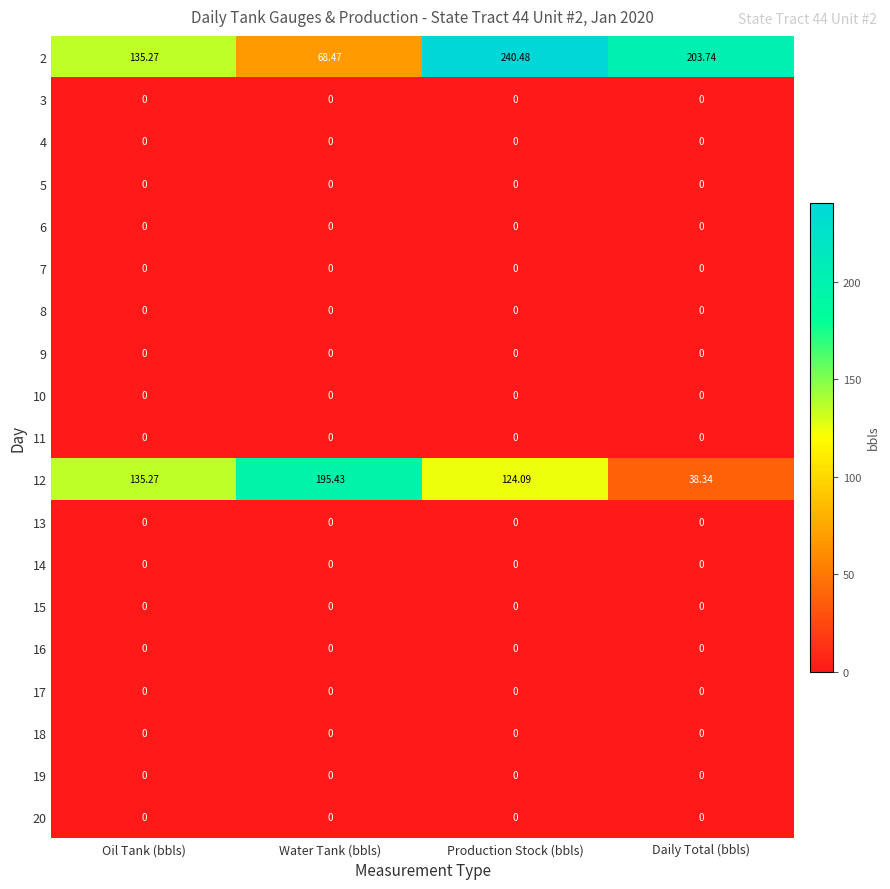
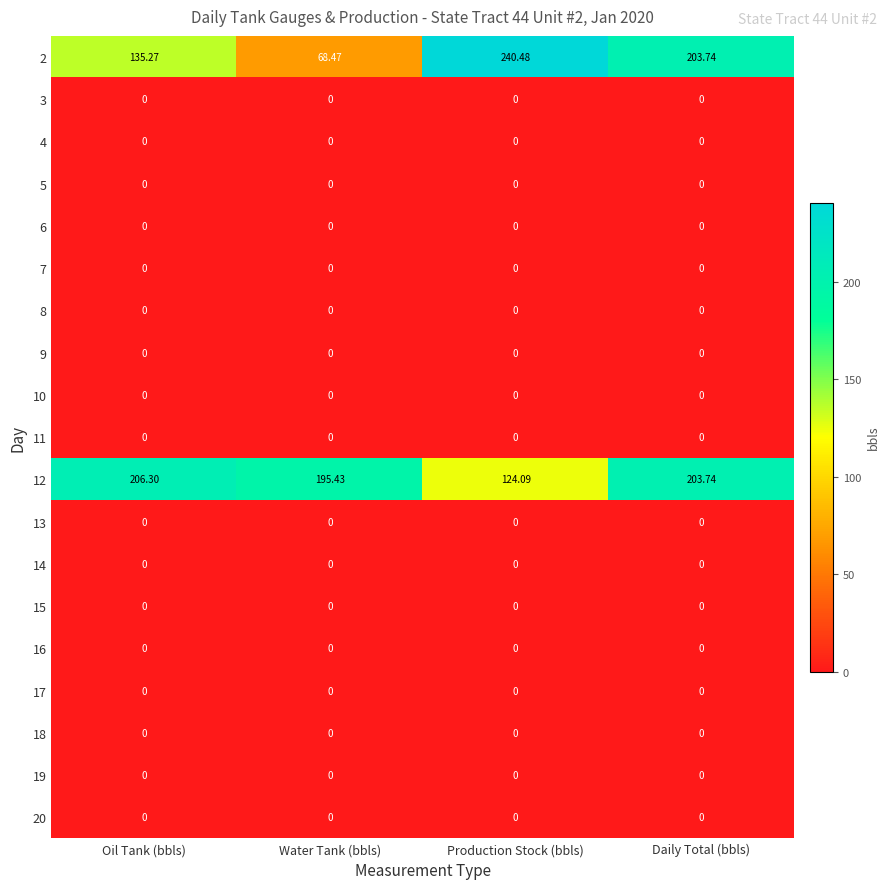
  {
    "2": {
      "Oil Tank (bbls)": 135.27,
      "Water Tank (bbls)": 68.47,
      "Production Stock (bbls)": 240.48,
      "Daily Total (bbls)": 203.74
    },
    "3": {
      "Oil Tank (bbls)": 0,
      "Water Tank (bbls)": 0,
      "Production Stock (bbls)": 0,
      "Daily Total (bbls)": 0
    },
    "4": {
      "Oil Tank (bbls)": 0,
      "Water Tank (bbls)": 0,
      "Production Stock (bbls)": 0,
      "Daily Total (bbls)": 0
    },
    "5": {
      "Oil Tank (bbls)": 0,
      "Water Tank (bbls)": 0,
      "Production Stock (bbls)": 0,
      "Daily Total (bbls)": 0
    },
    "6": {
      "Oil Tank (bbls)": 0,
      "Water Tank (bbls)": 0,
      "Production Stock (bbls)": 0,
      "Daily Total (bbls)": 0
    },
    "7": {
      "Oil Tank (bbls)": 0,
      "Water Tank (bbls)": 0,
      "Production Stock (bbls)": 0,
      "Daily Total (bbls)": 0
    },
    "8": {
      "Oil Tank (bbls)": 0,
      "Water Tank (bbls)": 0,
      "Production Stock (bbls)": 0,
      "Daily Total (bbls)": 0
    },
    "9": {
      "Oil Tank (bbls)": 0,
      "Water Tank (bbls)": 0,
      "Production Stock (bbls)": 0,
      "Daily Total (bbls)": 0
    },
    "10": {
      "Oil Tank (bbls)": 0,
      "Water Tank (bbls)": 0,
      "Production Stock (bbls)": 0,
      "Daily Total (bbls)": 0
    },
    "11": {
      "Oil Tank (bbls)": 0,
      "Water Tank (bbls)": 0,
      "Production Stock (bbls)": 0,
      "Daily Total (bbls)": 0
    },
    "12": {
-     "Oil Tank (bbls)": 135.27,
+     "Oil Tank (bbls)": 206.30,
      "Water Tank (bbls)": 195.43,
      "Production Stock (bbls)": 124.09,
-     "Daily Total (bbls)": 38.34
+     "Daily Total (bbls)": 203.74
    },
    "13": {
      "Oil Tank (bbls)": 0,
      "Water Tank (bbls)": 0,
      "Production Stock (bbls)": 0,
      "Daily Total (bbls)": 0
    },
    "14": {
      "Oil Tank (bbls)": 0,
      "Water Tank (bbls)": 0,
      "Production Stock (bbls)": 0,
      "Daily Total (bbls)": 0
    },
    "15": {
      "Oil Tank (bbls)": 0,
      "Water Tank (bbls)": 0,
      "Production Stock (bbls)": 0,
      "Daily Total (bbls)": 0
    },
    "16": {
      "Oil Tank (bbls)": 0,
      "Water Tank (bbls)": 0,
      "Production Stock (bbls)": 0,
      "Daily Total (bbls)": 0
    },
    "17": {
      "Oil Tank (bbls)": 0,
      "Water Tank (bbls)": 0,
      "Production Stock (bbls)": 0,
      "Daily Total (bbls)": 0
    },
    "18": {
      "Oil Tank (bbls)": 0,
      "Water Tank (bbls)": 0,
      "Production Stock (bbls)": 0,
      "Daily Total (bbls)": 0
    },
    "19": {
      "Oil Tank (bbls)": 0,
      "Water Tank (bbls)": 0,
      "Production Stock (bbls)": 0,
      "Daily Total (bbls)": 0
    },
    "20": {
      "Oil Tank (bbls)": 0,
      "Water Tank (bbls)": 0,
      "Production Stock (bbls)": 0,
      "Daily Total (bbls)": 0
    }
  }
